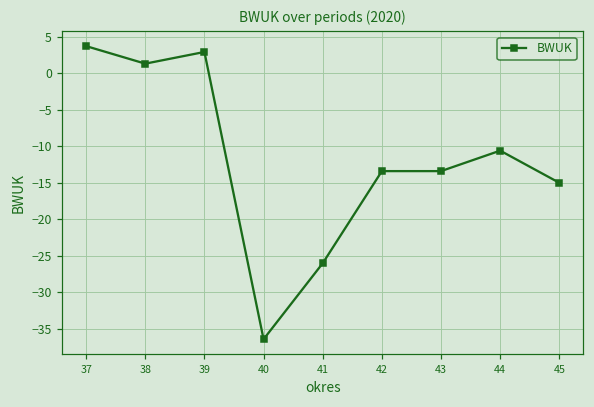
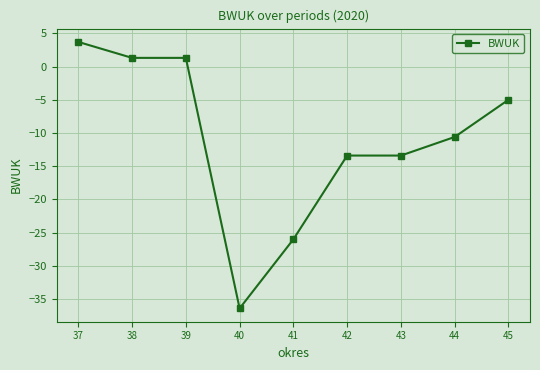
  {
    "37": 4,
    "38": 1,
-   "39": 3,
+   "39": 1,
    "40": -36,
    "41": -26,
    "42": -13,
    "43": -13,
    "44": -11,
-   "45": -15
+   "45": -5
  }
